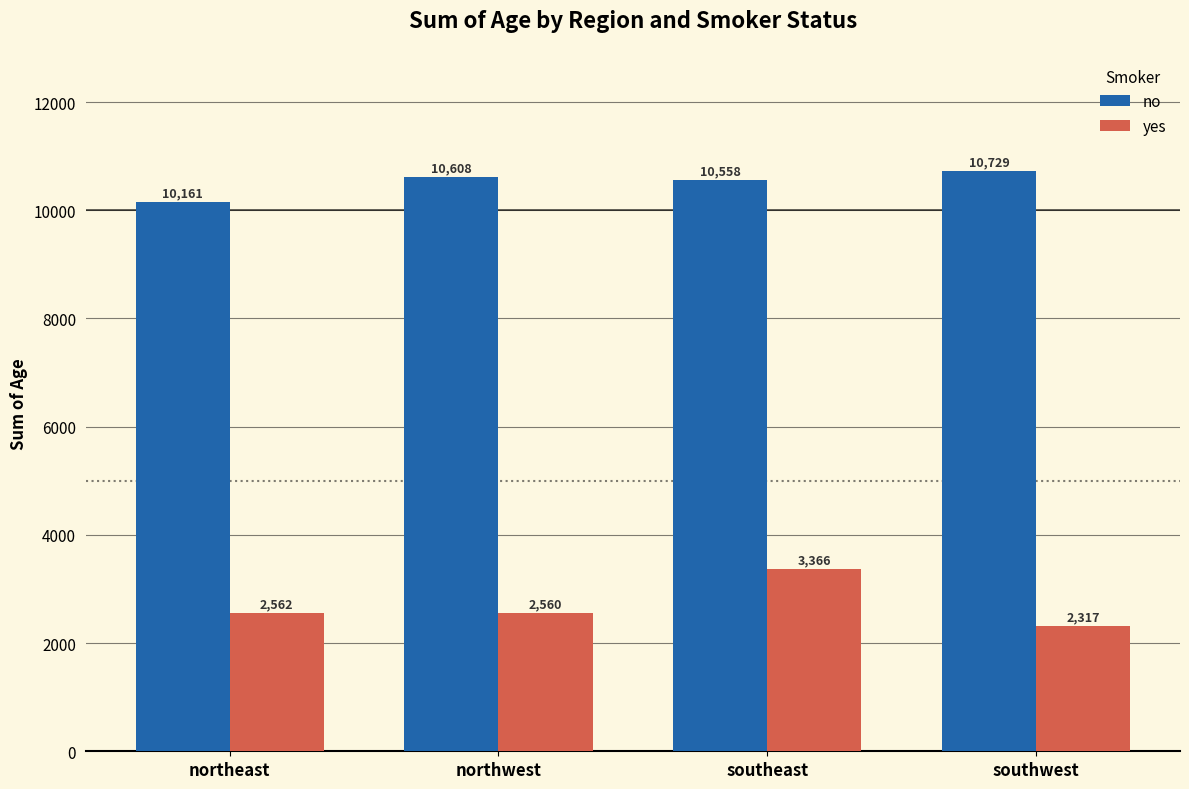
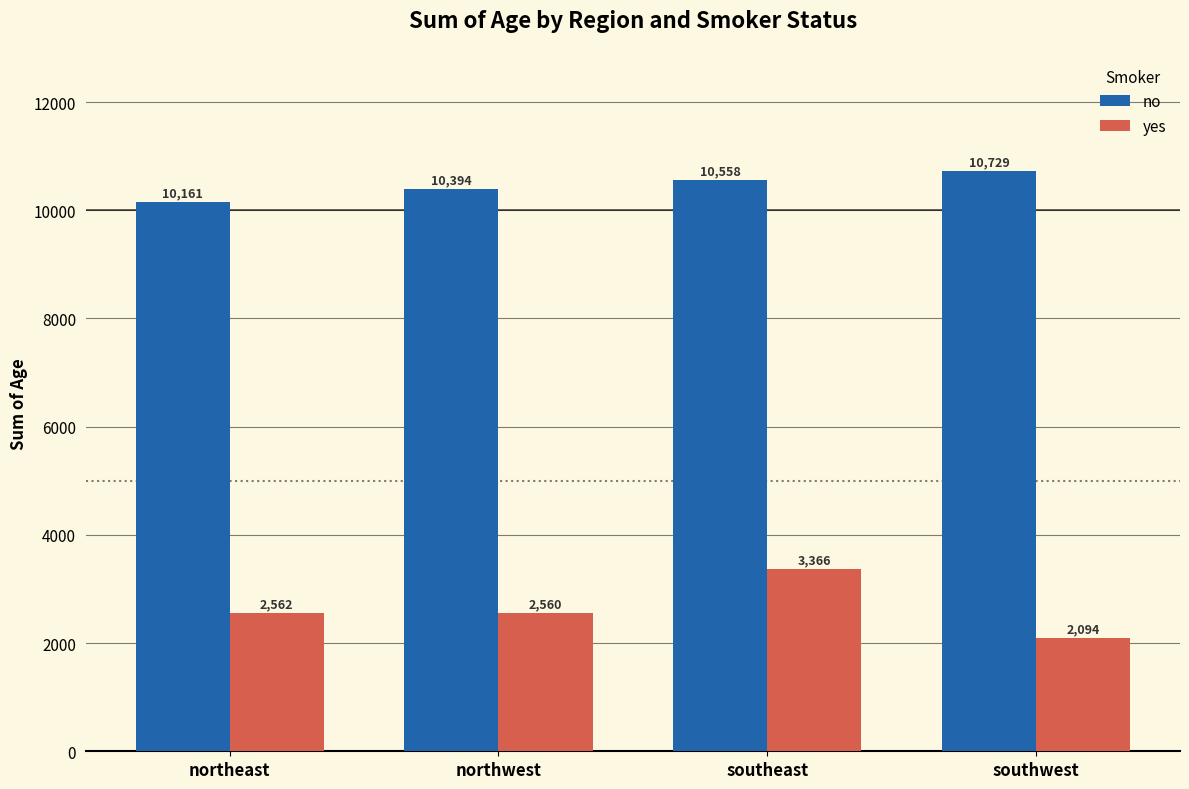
  {
    "no": {
      "northeast": "10,161",
-     "northwest": "10,608",
+     "northwest": "10,394",
      "southeast": "10,558",
      "southwest": "10,729"
    },
    "yes": {
      "northeast": "2,562",
      "northwest": "2,560",
      "southeast": "3,366",
-     "southwest": "2,317"
+     "southwest": "2,094"
    }
  }
